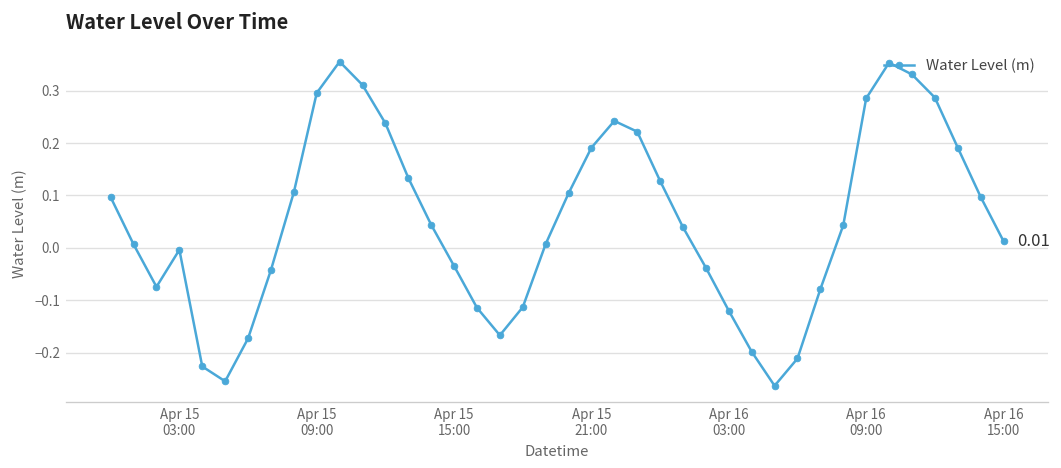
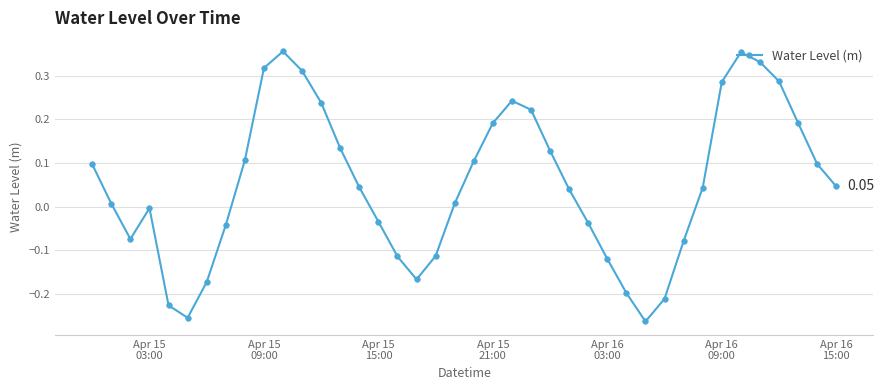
  {
-   "Apr 15 09:00": 0.30,
-   "Apr 16 15:00": 0.01
+   "Apr 15 09:00": 0.32,
+   "Apr 16 15:00": 0.05
  }
